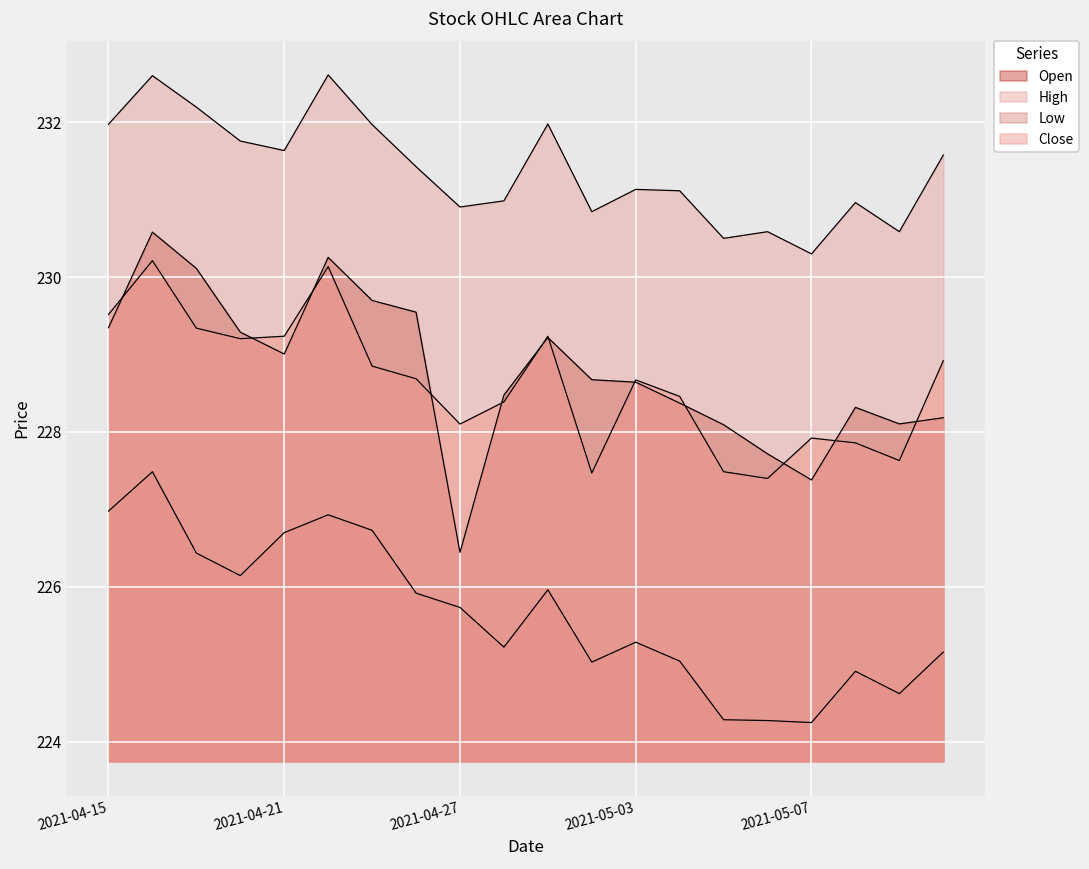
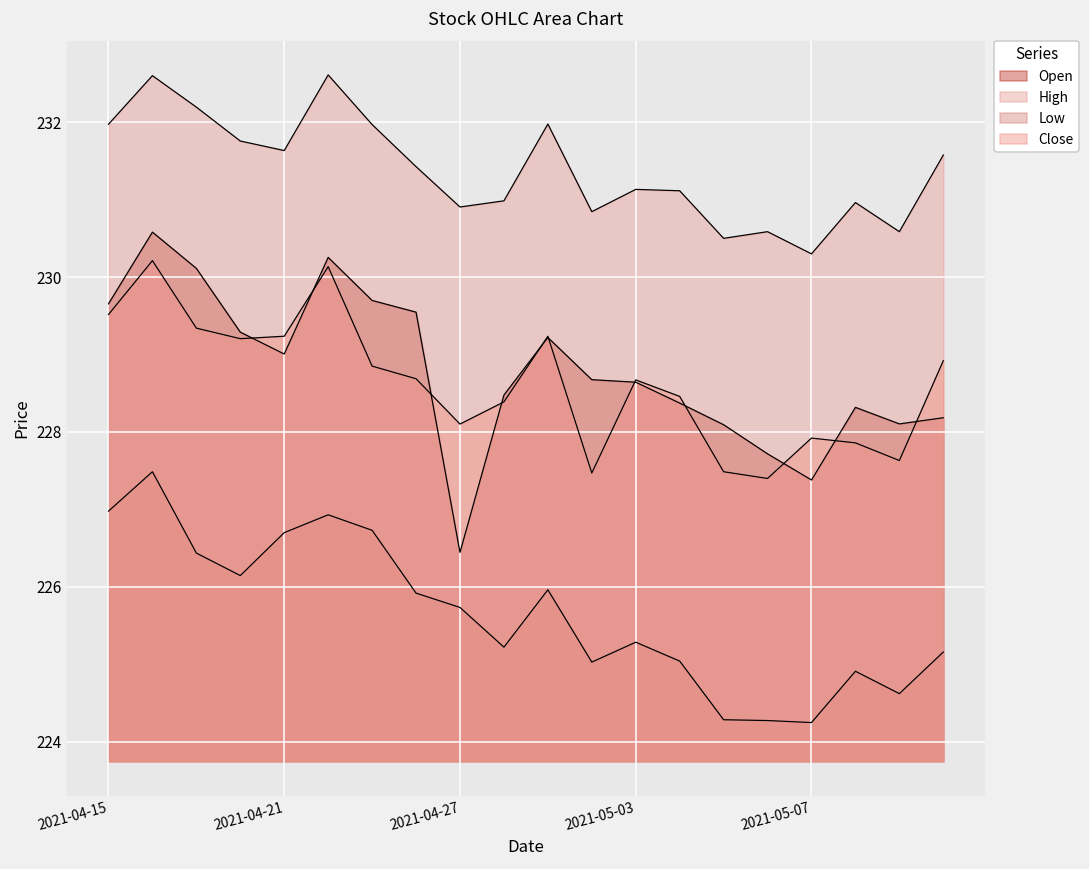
  {
    "Open": {
-     "2021-04-15": 229.3,
+     "2021-04-15": 229.7,
      "2021-04-21": 229.0,
      "2021-04-27": 226.4,
      "2021-05-07": 227.4
    }
  }
